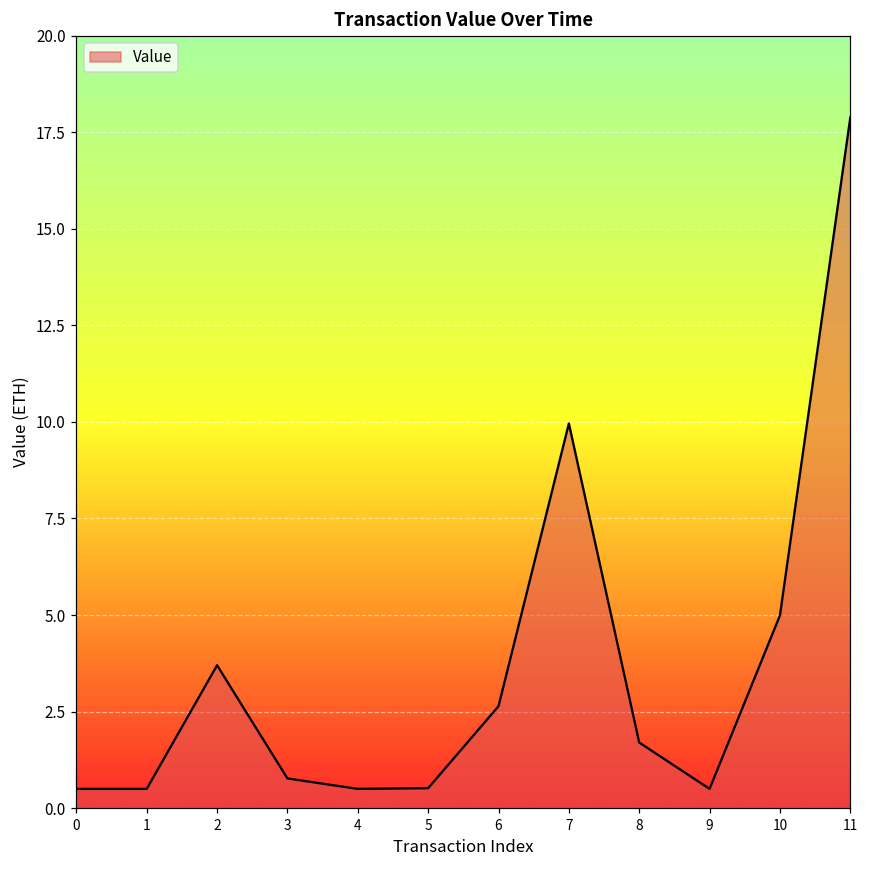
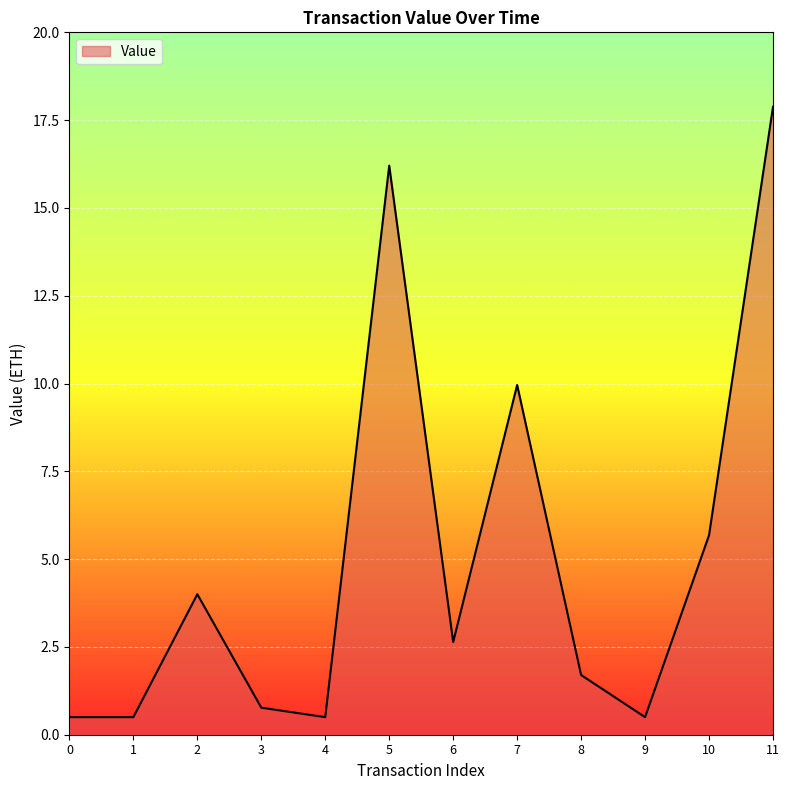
  {
    "0": 0.5,
    "1": 0.5,
-   "2": 3.7,
+   "2": 4.0,
    "3": 0.8,
    "4": 0.5,
-   "5": 0.5,
+   "5": 16.2,
    "6": 2.6,
    "7": 10.0,
    "8": 1.7,
    "9": 0.5,
-   "10": 5.0,
+   "10": 5.7,
    "11": 17.9
  }
